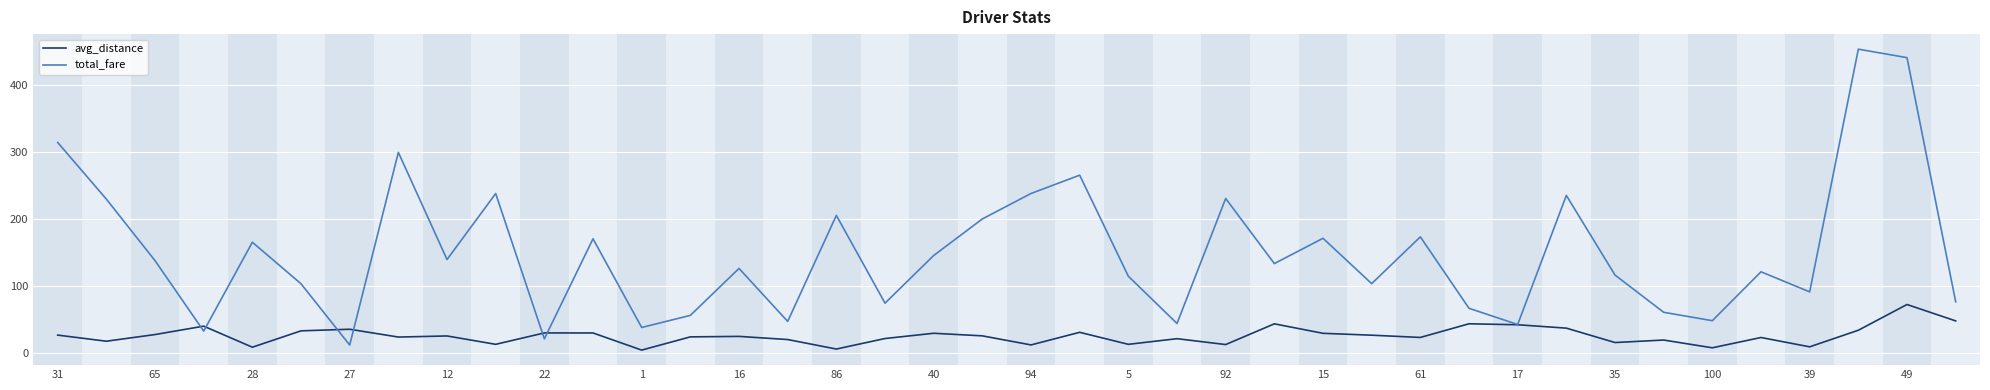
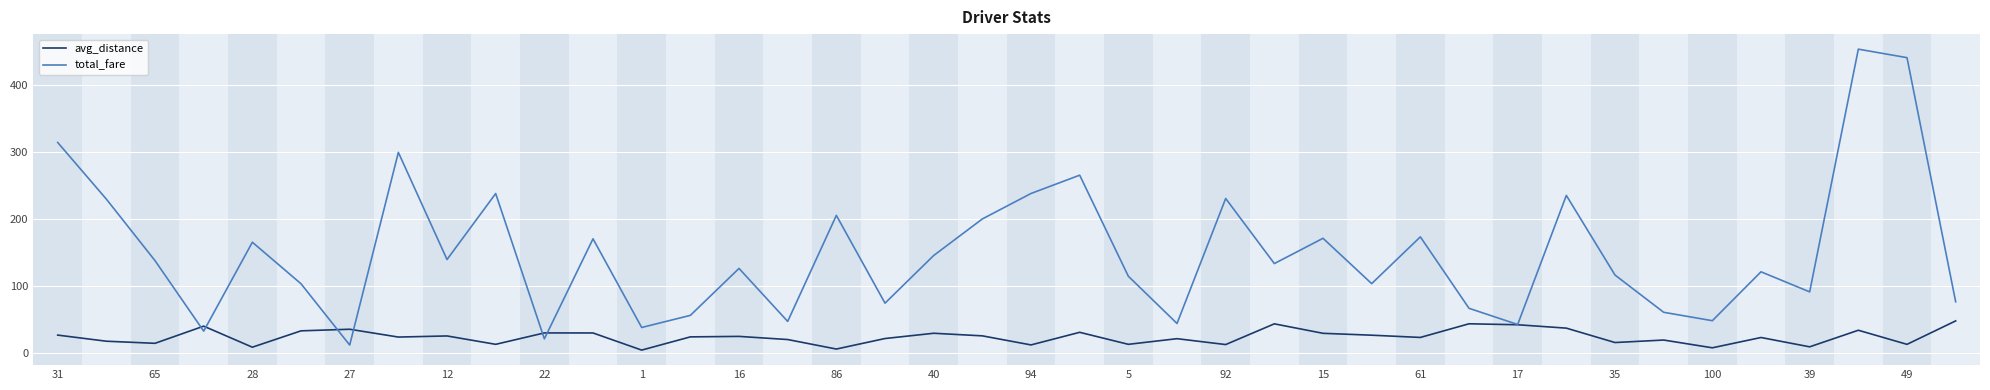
  {
    "avg_distance": {
-     "65": 30,
+     "65": 10,
      "28": 10,
      "12": 30,
      "22": 30,
      "16": 30,
      "86": 10,
      "40": 30,
      "94": 10,
      "92": 10,
      "61": 20,
      "100": 10,
-     "49": 70
+     "49": 10
    },
    "total_fare": {
      "65": 140,
      "28": 170,
      "12": 140,
      "22": 20,
      "16": 130,
      "86": 210,
      "40": 150,
      "94": 240,
      "92": 230,
      "61": 170,
      "100": 50,
      "49": 440
    }
  }
